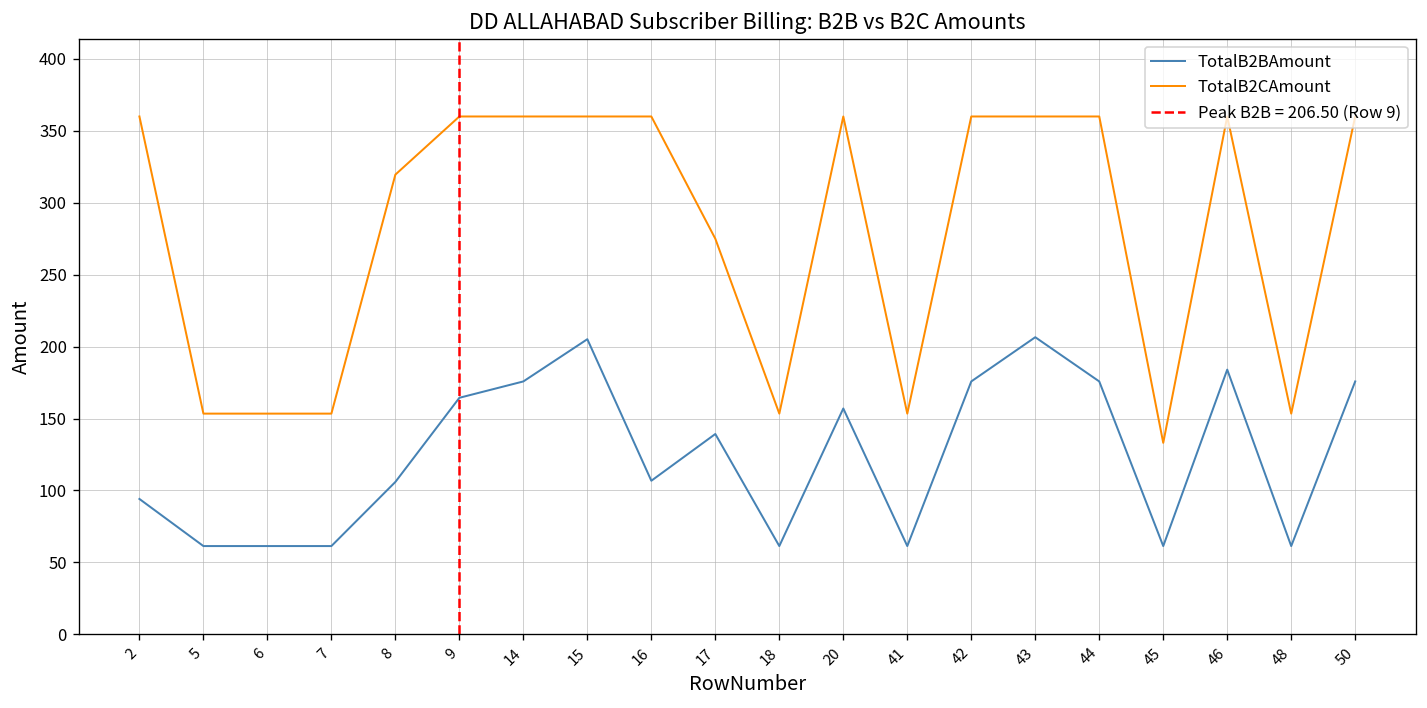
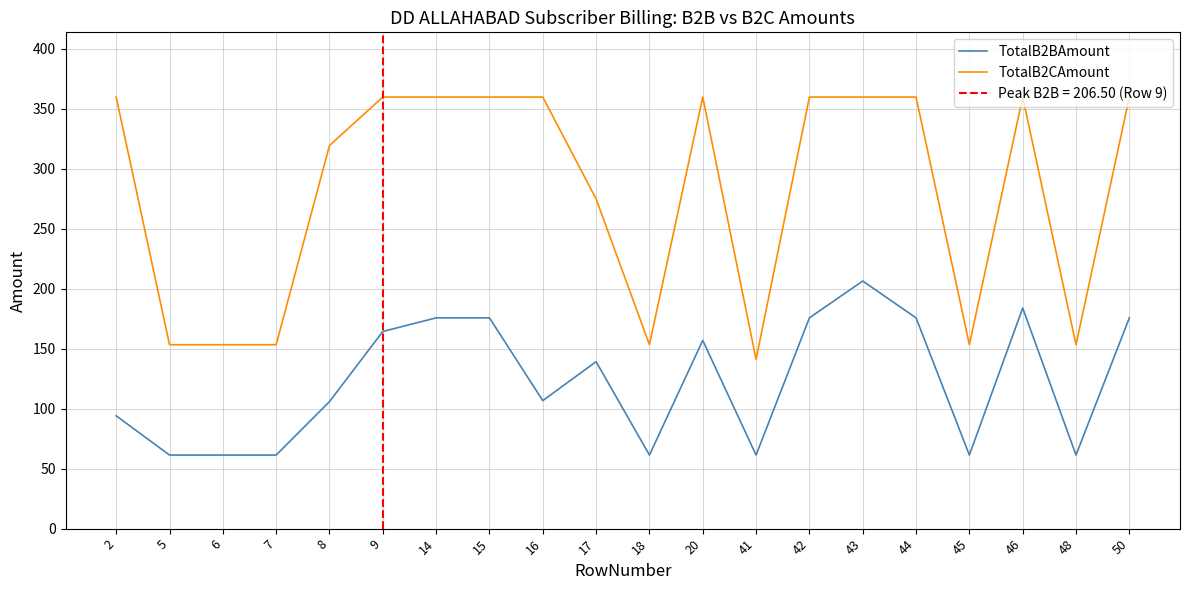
  {
    "TotalB2BAmount": {
      "2": 94,
      "5": 61,
      "6": 61,
      "7": 61,
      "8": 106,
      "9": 164,
      "14": 176,
-     "15": 205,
+     "15": 176,
      "16": 107,
      "17": 139,
      "18": 61,
      "20": 157,
      "41": 61,
      "42": 176,
      "43": 207,
      "44": 176,
      "45": 61,
      "46": 184,
      "48": 61,
      "50": 176
    },
    "TotalB2CAmount": {
      "2": 360,
      "5": 153,
      "6": 153,
      "7": 153,
      "8": 320,
      "9": 360,
      "14": 360,
      "15": 360,
      "16": 360,
      "17": 275,
      "18": 153,
      "20": 360,
-     "41": 153,
+     "41": 141,
      "42": 360,
      "43": 360,
      "44": 360,
-     "45": 133,
+     "45": 153,
      "48": 153
    }
  }
